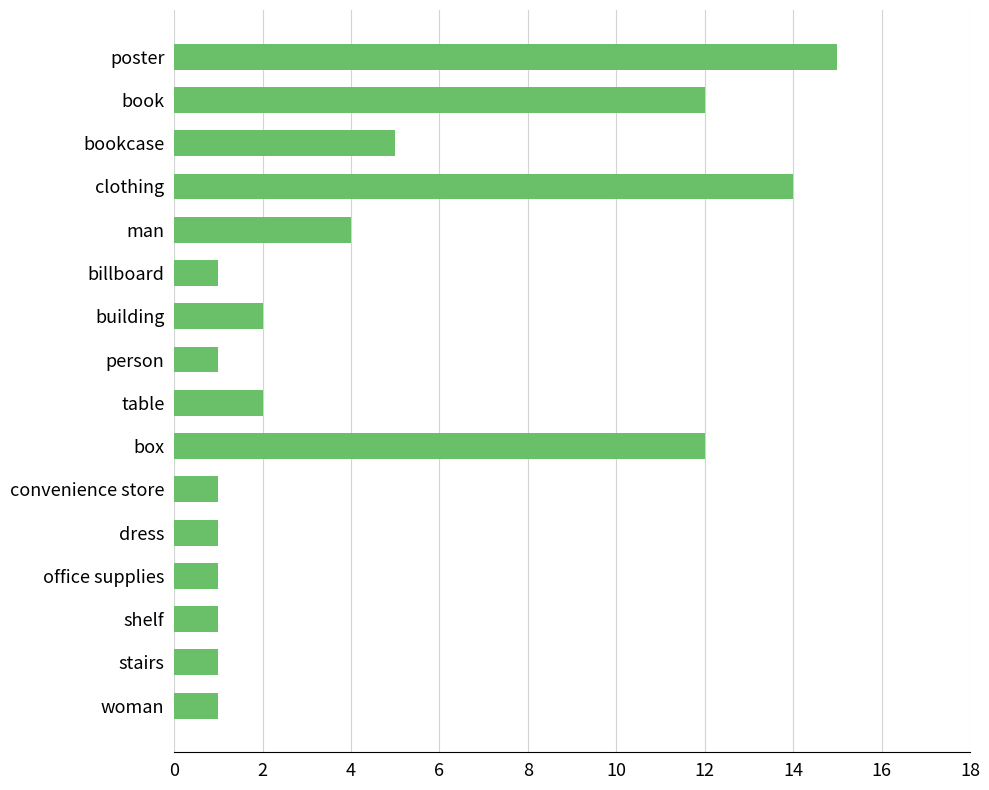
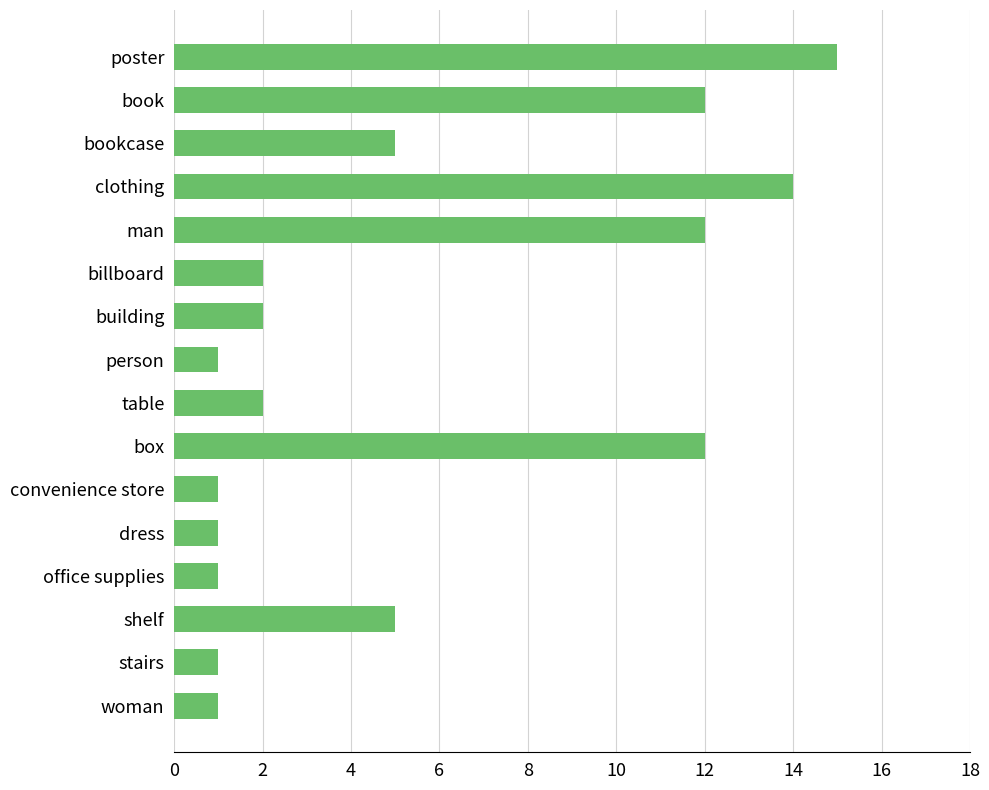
  {
    "poster": 15,
    "book": 12,
    "bookcase": 5,
    "clothing": 14,
-   "man": 4,
-   "billboard": 1,
+   "man": 12,
+   "billboard": 2,
    "building": 2,
    "person": 1,
    "table": 2,
    "box": 12,
    "convenience store": 1,
    "dress": 1,
    "office supplies": 1,
-   "shelf": 1,
+   "shelf": 5,
    "stairs": 1,
    "woman": 1
  }
